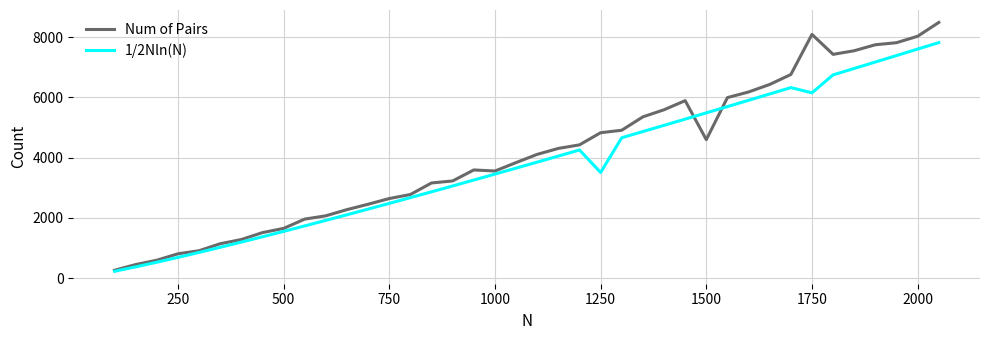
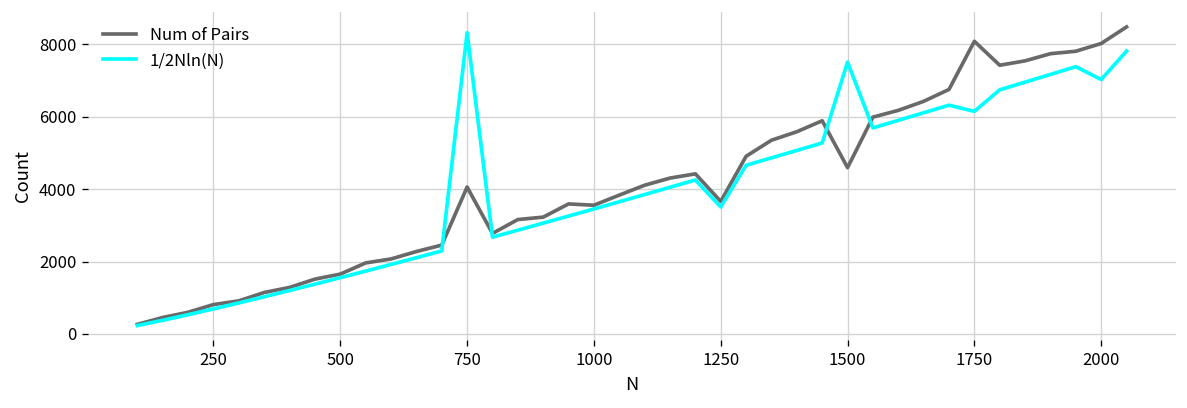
  {
    "Num of Pairs": {
      "250": 800,
      "500": 1700,
-     "750": 2600,
+     "750": 4100,
      "1000": 3600,
-     "1250": 4800,
+     "1250": 3700,
      "1500": 4600,
      "1750": 8100,
      "2000": 8000
    },
    "1/2Nln(N)": {
      "250": 700,
      "500": 1600,
-     "750": 2500,
+     "750": 8300,
      "1000": 3500,
      "1250": 3500,
-     "1500": 5500,
+     "1500": 7500,
      "1750": 6200,
-     "2000": 7600
+     "2000": 7000
    }
  }
